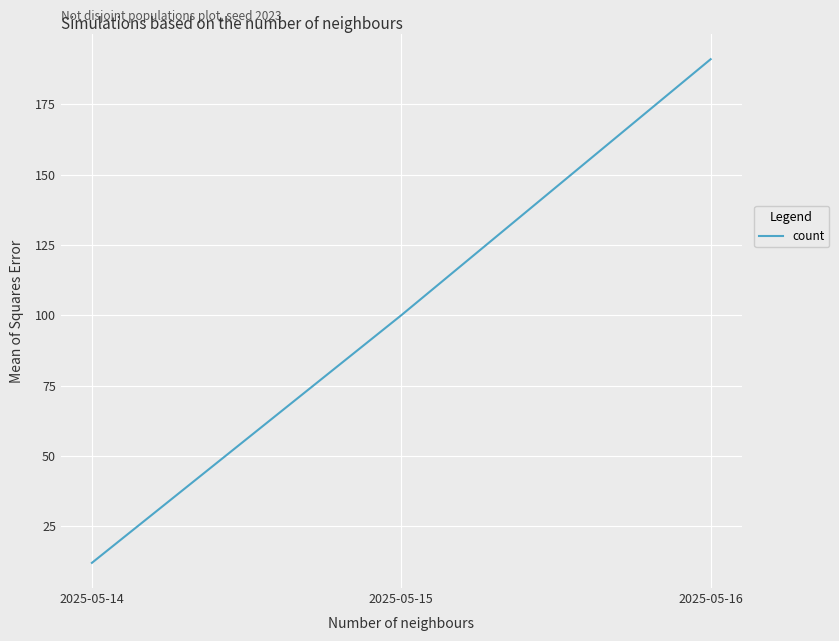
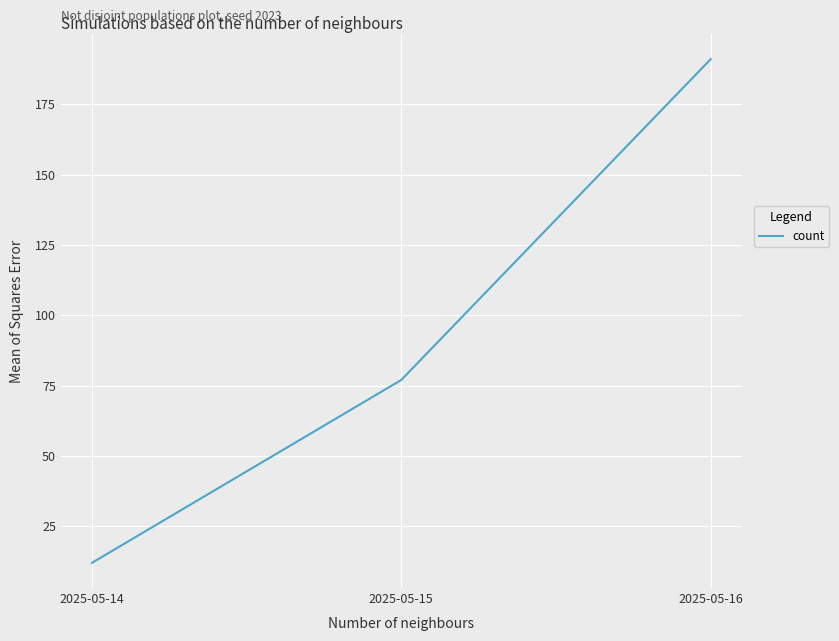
  {
    "2025-05-14": 12,
-   "2025-05-15": 100,
+   "2025-05-15": 77,
    "2025-05-16": 191
  }
